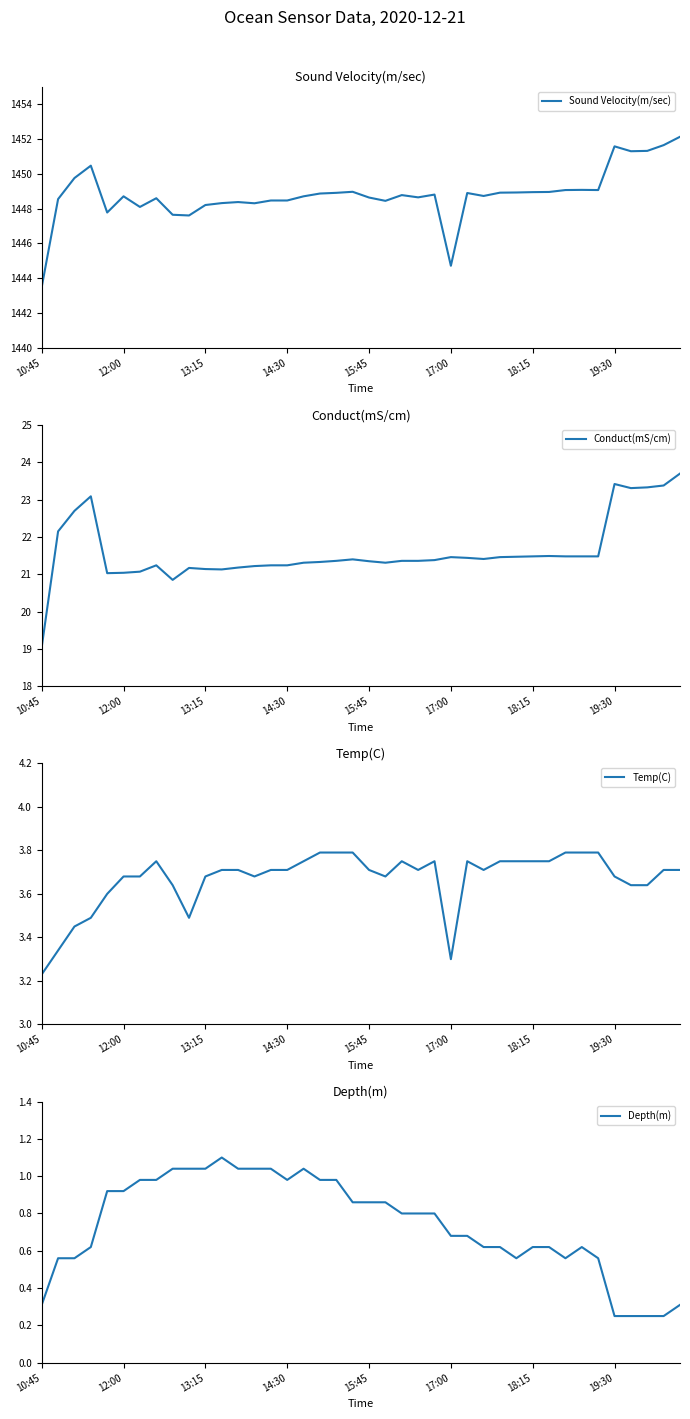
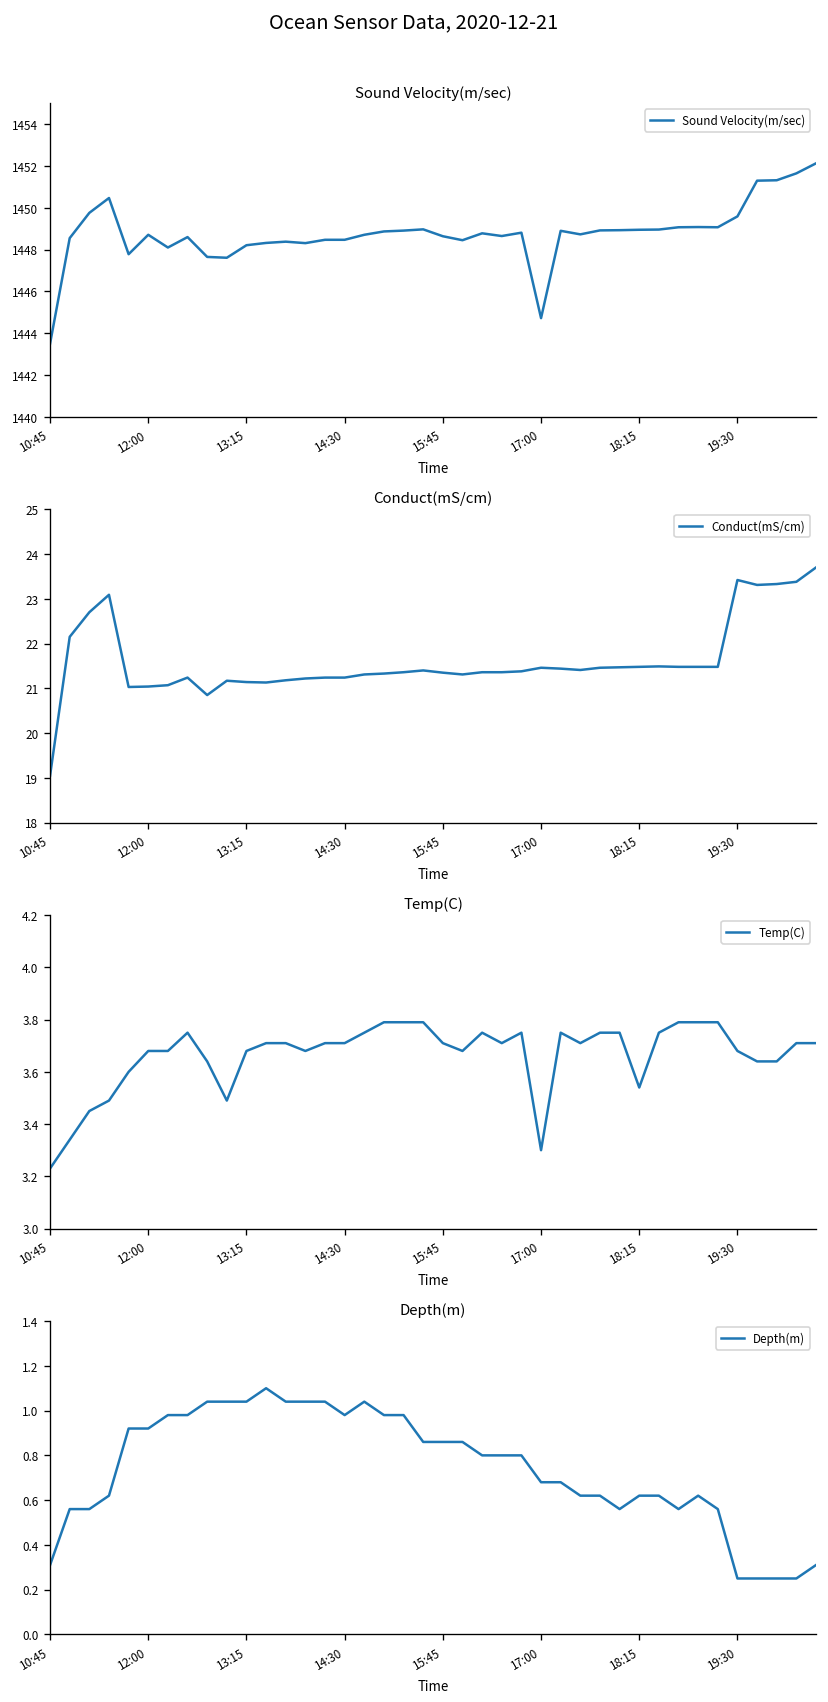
  {
    "Sound Velocity(m/sec)": {
      "10:45": 1443.5,
      "12:00": 1448.7,
      "13:15": 1448.2,
      "14:30": 1448.5,
      "15:45": 1448.6,
      "17:00": 1444.7,
      "18:15": 1449.0,
-     "19:30": 1451.6
+     "19:30": 1449.6
    },
    "Conduct(mS/cm)": {
      "10:45": 19.1,
      "12:00": 21.0,
      "13:15": 21.1,
      "14:30": 21.2,
      "15:45": 21.4,
      "17:00": 21.5,
      "18:15": 21.5,
      "19:30": 23.4
    },
    "Temp(C)": {
      "10:45": 3.23,
      "12:00": 3.68,
      "13:15": 3.68,
      "14:30": 3.71,
      "15:45": 3.71,
      "17:00": 3.30,
-     "18:15": 3.75,
+     "18:15": 3.54,
      "19:30": 3.68
    },
    "Depth(m)": {
      "10:45": 0.31,
      "12:00": 0.92,
      "13:15": 1.04,
      "14:30": 0.98,
      "15:45": 0.86,
      "17:00": 0.68,
      "18:15": 0.62,
      "19:30": 0.25
    }
  }
